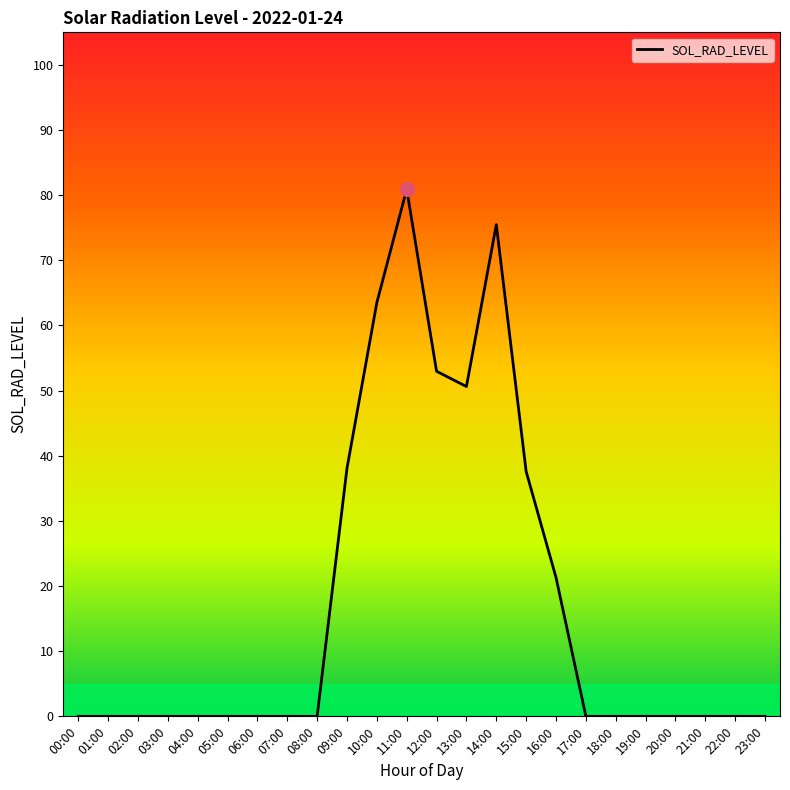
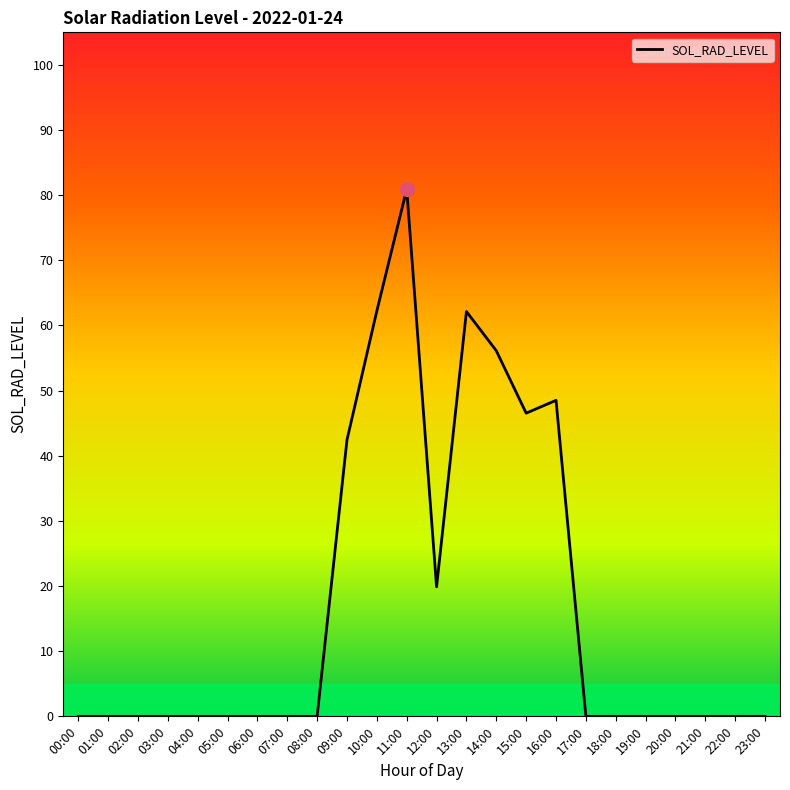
  {
    "SOL_RAD_LEVEL": {
-     "09:00": 38,
-     "10:00": 64,
-     "12:00": 53,
-     "13:00": 51,
-     "14:00": 75,
-     "15:00": 38,
-     "16:00": 21
+     "09:00": 42,
+     "10:00": 62,
+     "12:00": 20,
+     "13:00": 62,
+     "14:00": 56,
+     "15:00": 47,
+     "16:00": 49
    }
  }
